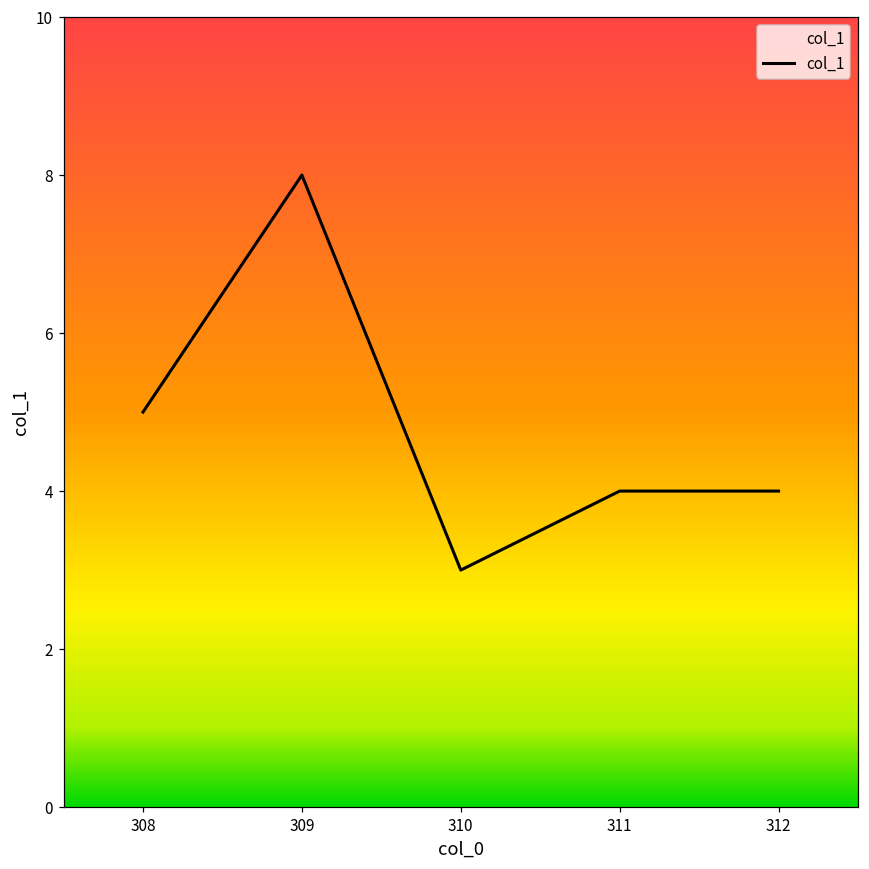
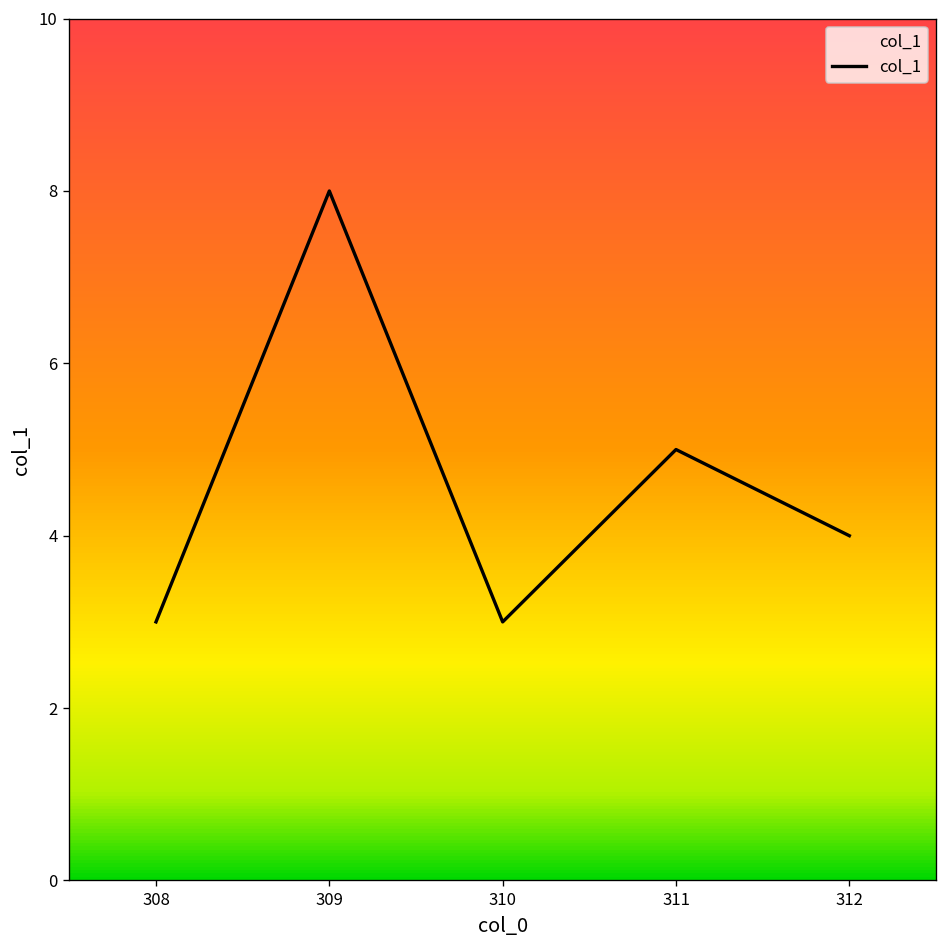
  {
-   "308": 5,
+   "308": 3,
    "309": 8,
    "310": 3,
-   "311": 4,
+   "311": 5,
    "312": 4
  }
